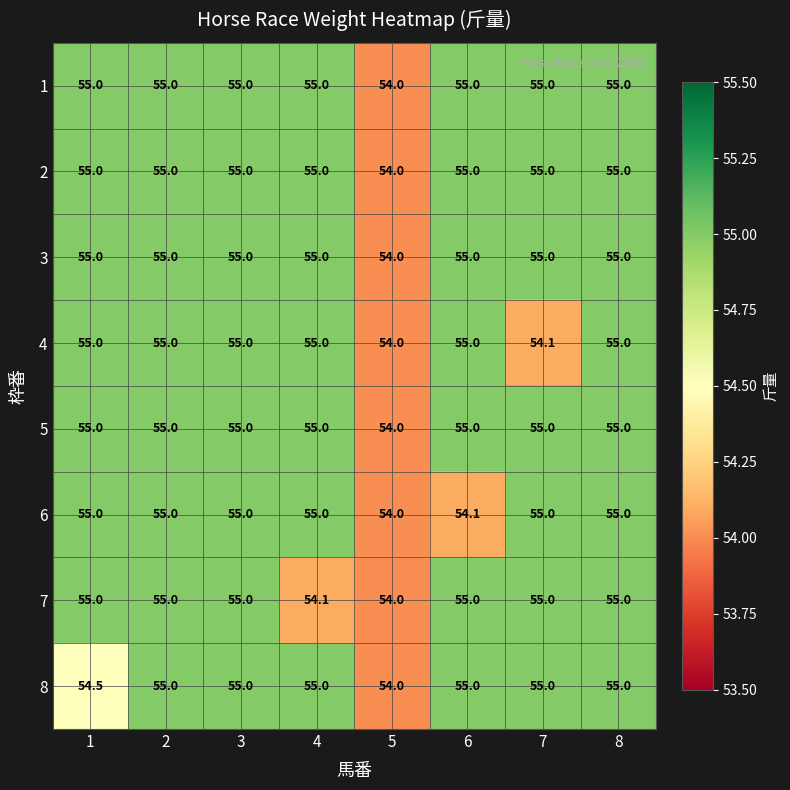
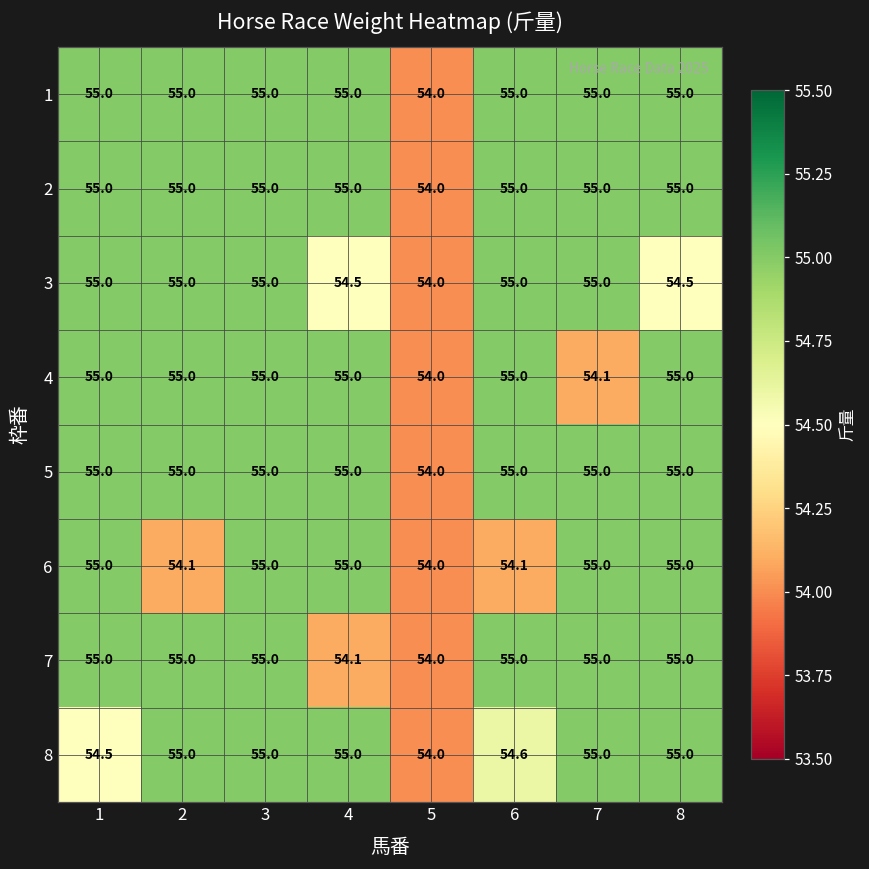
  {
    "1": {
      "1": 55.0,
      "2": 55.0,
      "3": 55.0,
      "4": 55.0,
      "5": 54.0,
      "6": 55.0,
      "7": 55.0
    },
    "2": {
      "1": 55.0,
      "2": 55.0,
      "3": 55.0,
      "4": 55.0,
      "5": 54.0,
      "6": 55.0,
      "7": 55.0,
      "8": 55.0
    },
    "3": {
      "1": 55.0,
      "2": 55.0,
      "3": 55.0,
-     "4": 55.0,
+     "4": 54.5,
      "5": 54.0,
      "6": 55.0,
      "7": 55.0,
-     "8": 55.0
+     "8": 54.5
    },
    "4": {
      "1": 55.0,
      "2": 55.0,
      "3": 55.0,
      "4": 55.0,
      "5": 54.0,
      "6": 55.0,
      "7": 54.1,
      "8": 55.0
    },
    "5": {
      "1": 55.0,
      "2": 55.0,
      "3": 55.0,
      "4": 55.0,
      "5": 54.0,
      "6": 55.0,
      "7": 55.0,
      "8": 55.0
    },
    "6": {
      "1": 55.0,
-     "2": 55.0,
+     "2": 54.1,
      "3": 55.0,
      "4": 55.0,
      "5": 54.0,
      "6": 54.1,
      "7": 55.0,
      "8": 55.0
    },
    "7": {
      "1": 55.0,
      "2": 55.0,
      "3": 55.0,
      "4": 54.1,
      "5": 54.0,
      "6": 55.0,
      "7": 55.0,
      "8": 55.0
    },
    "8": {
      "1": 54.5,
      "2": 55.0,
      "3": 55.0,
      "4": 55.0,
      "5": 54.0,
-     "6": 55.0,
+     "6": 54.6,
      "7": 55.0,
      "8": 55.0
    }
  }
